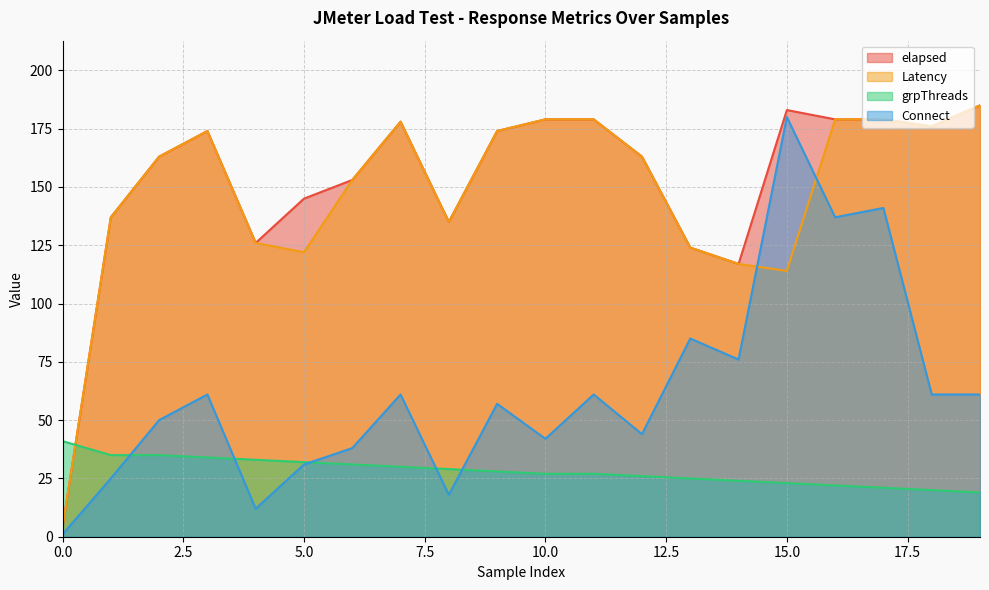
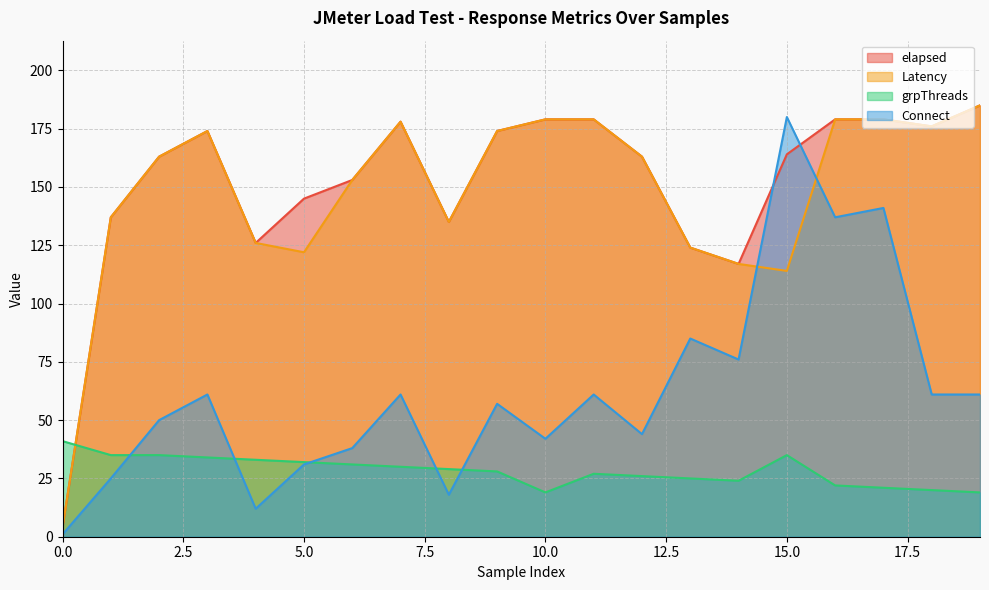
  {
    "elapsed": {
      "5.0": 145,
-     "15.0": 183
+     "15.0": 164
    },
    "Latency": {
      "5.0": 122,
      "15.0": 114
    },
    "grpThreads": {
      "0.0": 41,
-     "10.0": 27,
-     "15.0": 23
+     "10.0": 19,
+     "15.0": 35
    },
    "Connect": {
      "0.0": 1,
      "10.0": 42,
      "15.0": 180
    }
  }
